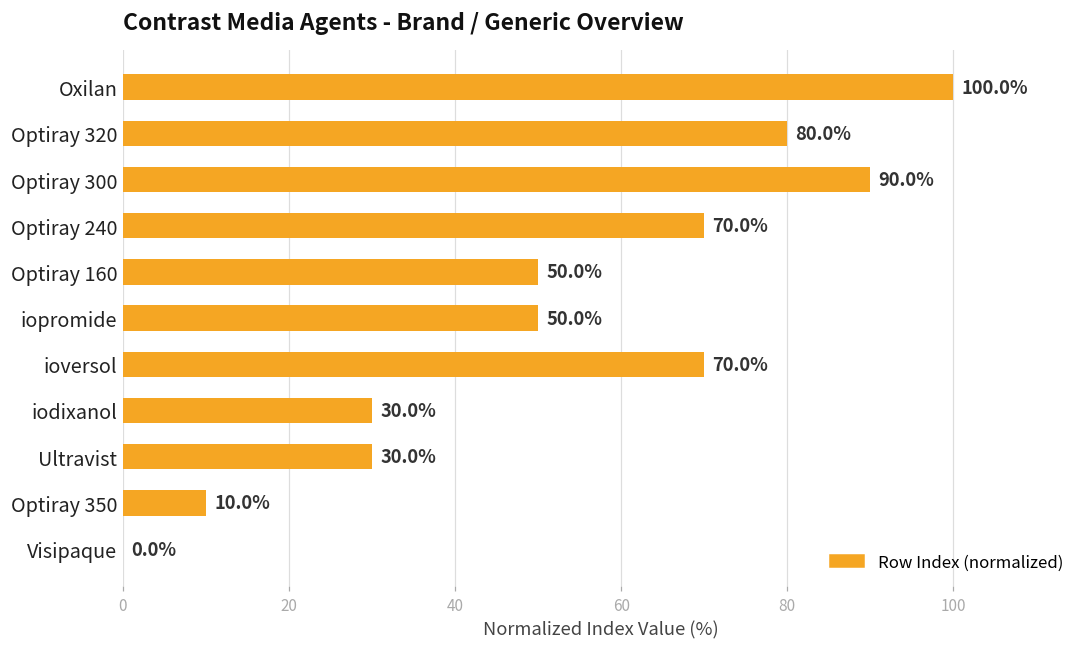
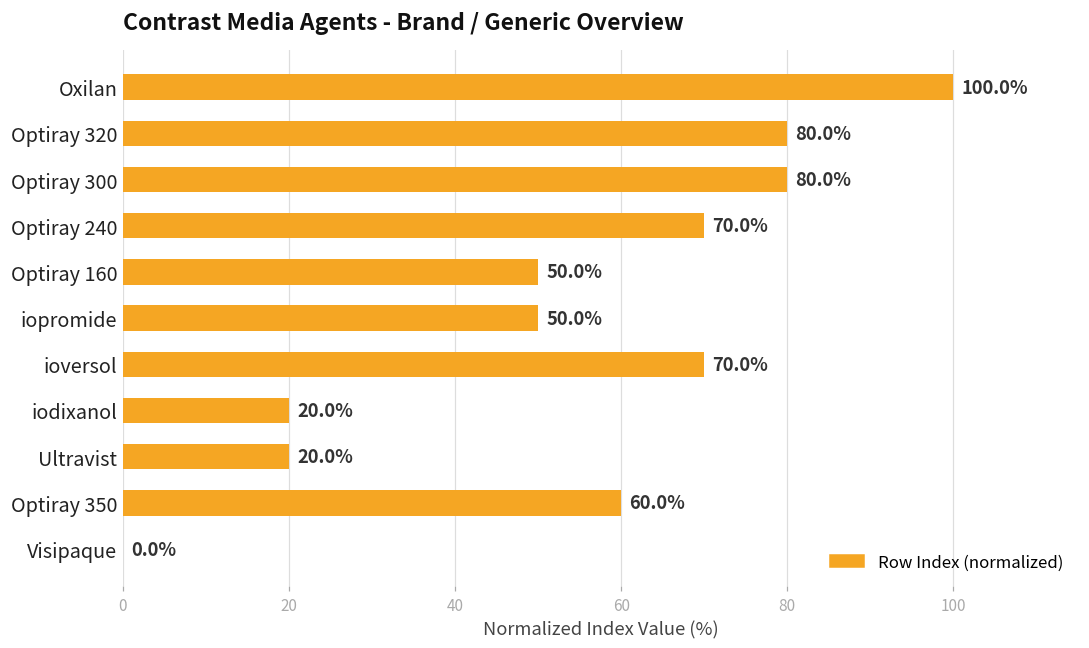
  {
    "Oxilan": "100.0%",
    "Optiray 320": "80.0%",
-   "Optiray 300": "90.0%",
+   "Optiray 300": "80.0%",
    "Optiray 240": "70.0%",
    "Optiray 160": "50.0%",
    "iopromide": "50.0%",
    "ioversol": "70.0%",
-   "iodixanol": "30.0%",
-   "Ultravist": "30.0%",
-   "Optiray 350": "10.0%",
+   "iodixanol": "20.0%",
+   "Ultravist": "20.0%",
+   "Optiray 350": "60.0%",
    "Visipaque": "0.0%"
  }
